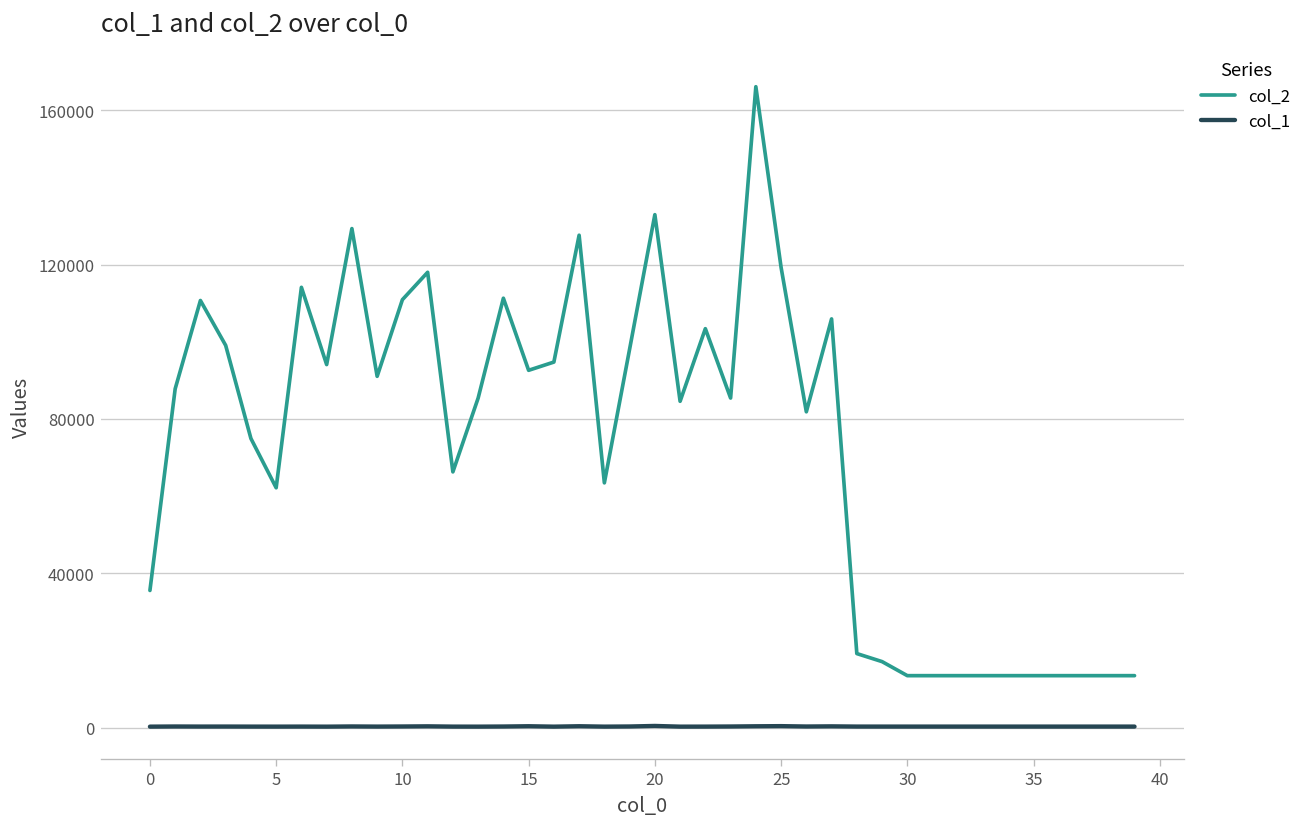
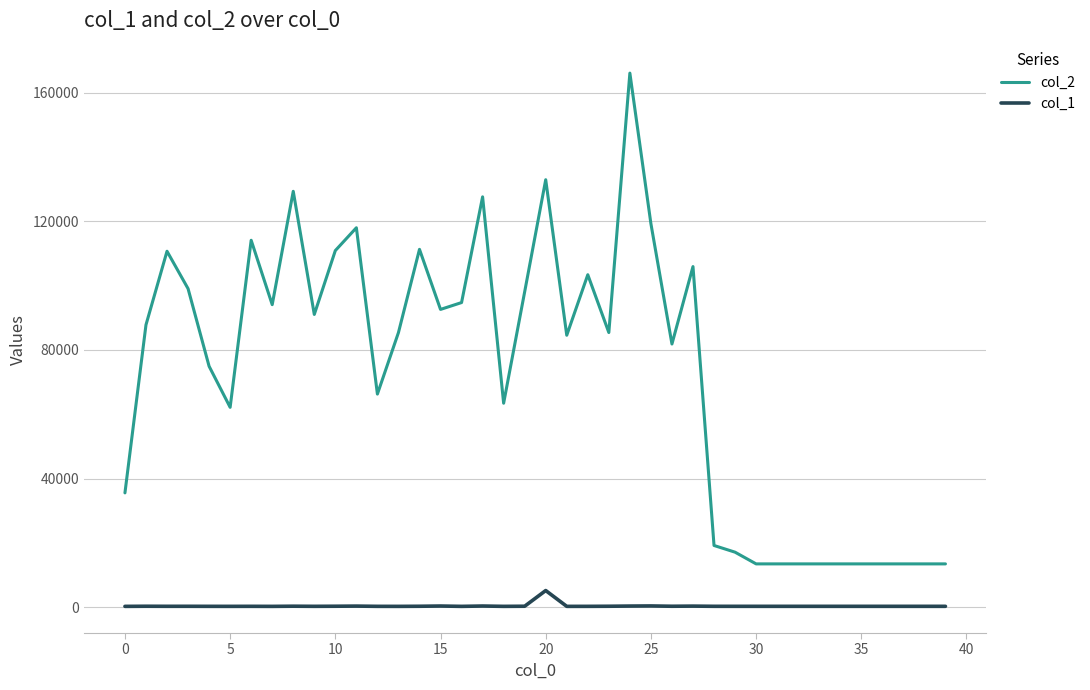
  {
    "col_2": {
      "0": 36000,
      "5": 62000,
      "10": 111000,
      "15": 93000,
      "20": 133000,
      "25": 119000,
      "30": 13000,
      "35": 13000
    },
    "col_1": {
      "0": 0,
      "5": 0,
      "10": 0,
      "15": 0,
-     "20": 0,
+     "20": 5000,
      "25": 0,
      "30": 0,
      "35": 0
    }
  }
